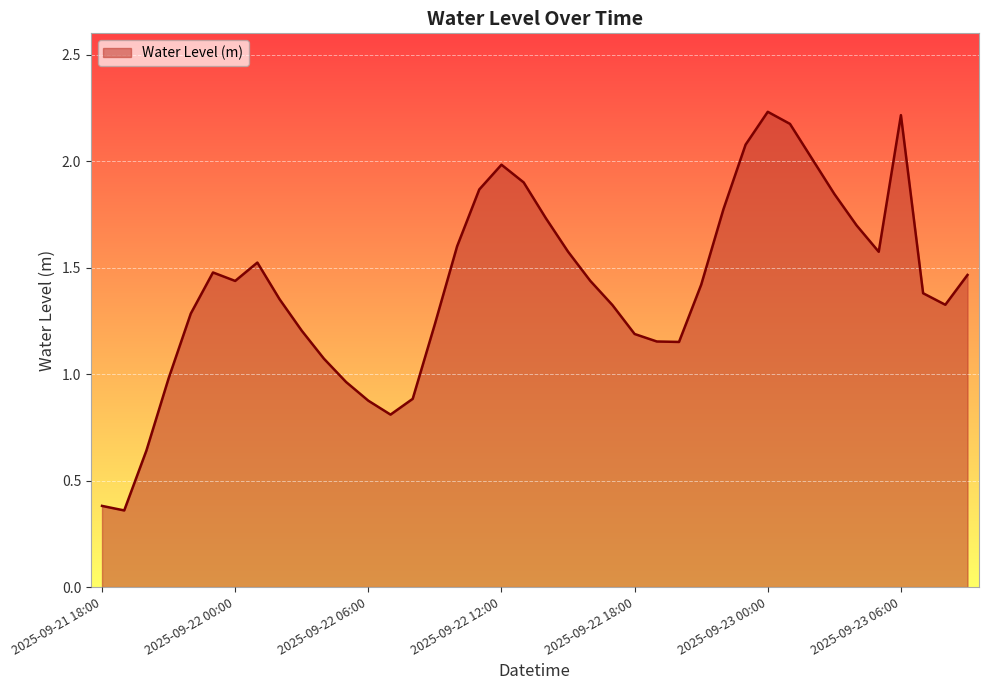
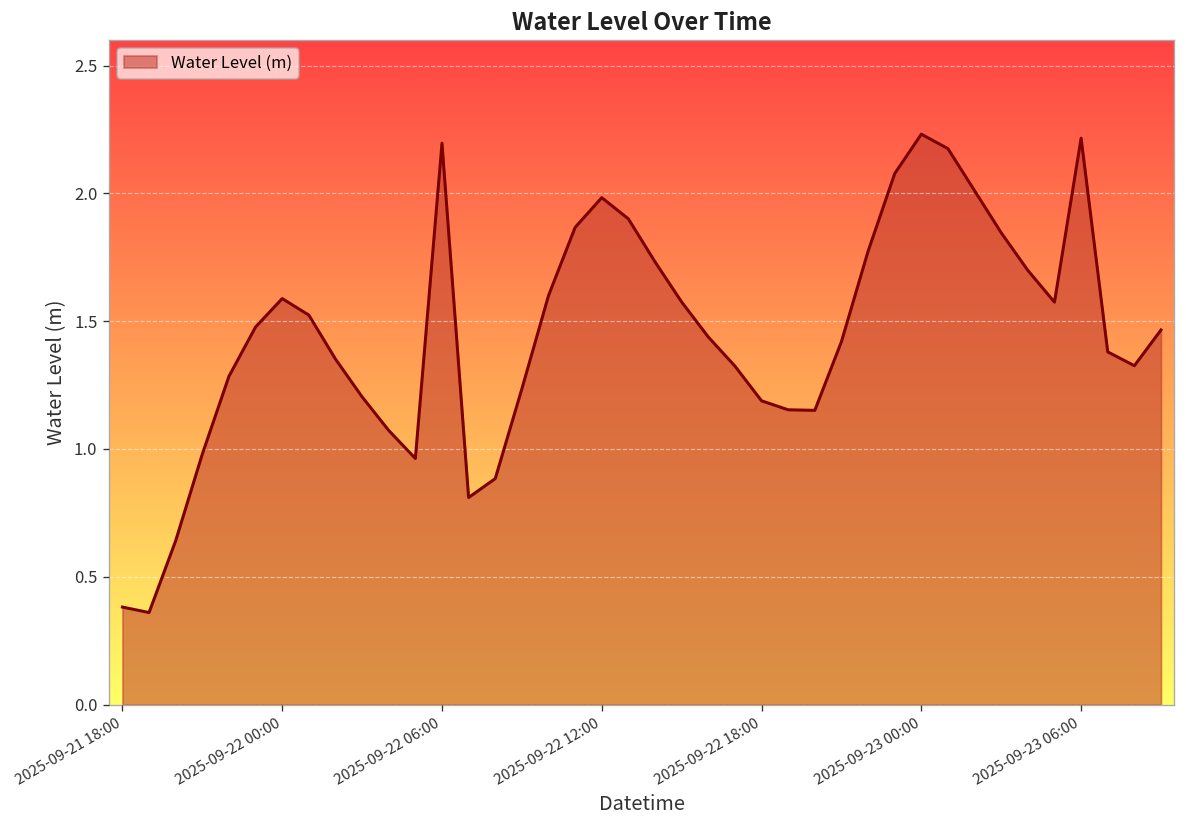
  {
    "2025-09-21 18:00": 0.38,
-   "2025-09-22 00:00": 1.44,
-   "2025-09-22 06:00": 0.88,
+   "2025-09-22 00:00": 1.59,
+   "2025-09-22 06:00": 2.20,
    "2025-09-22 12:00": 1.98,
    "2025-09-22 18:00": 1.19,
    "2025-09-23 00:00": 2.23,
    "2025-09-23 06:00": 2.22
  }
